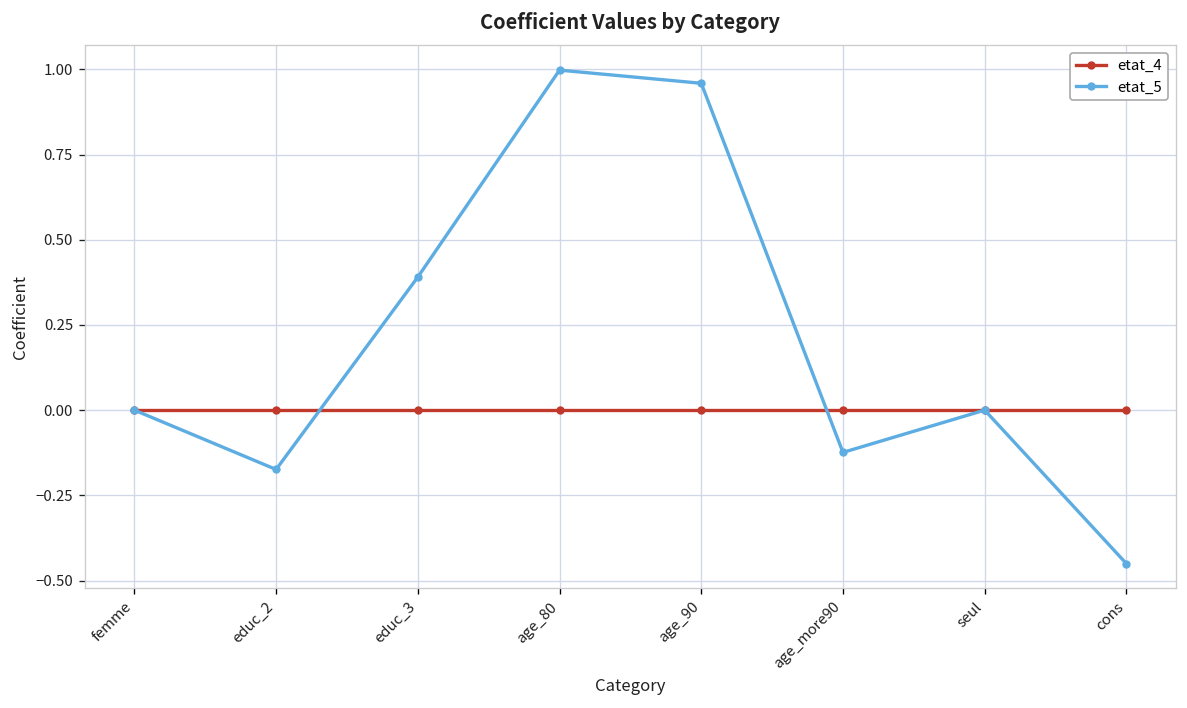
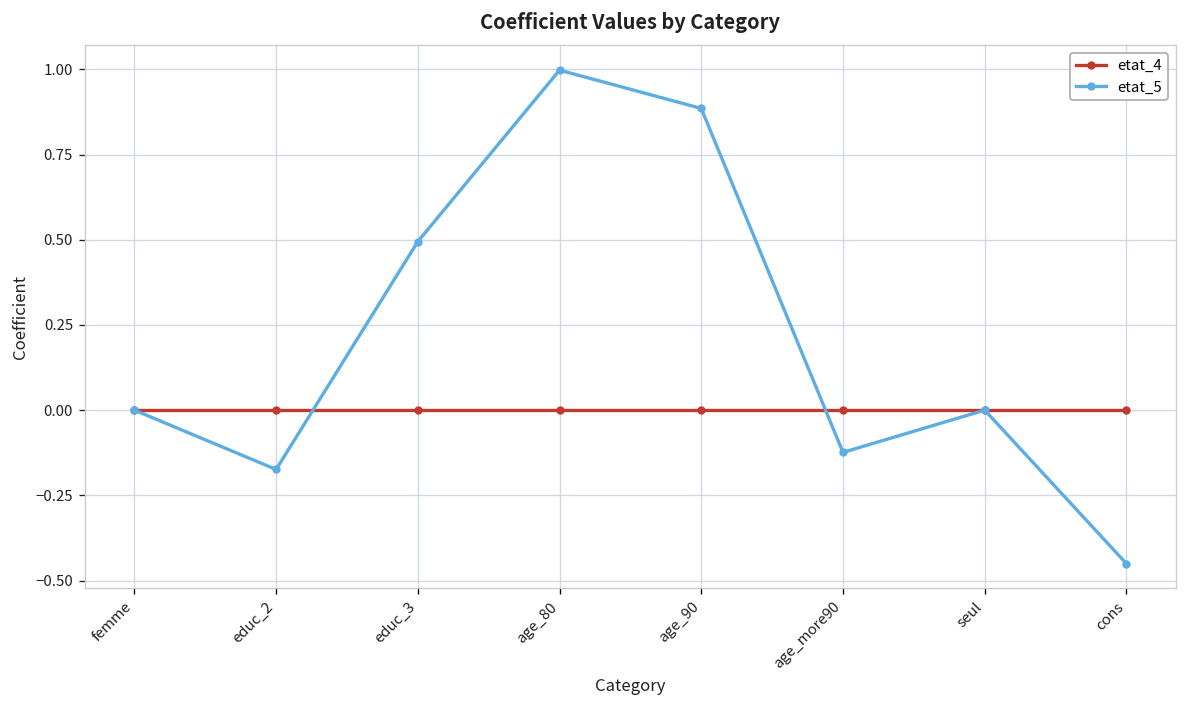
  {
    "etat_4": {
      "educ_2": 0.00,
      "educ_3": 0.00,
      "age_80": 0.00,
      "age_90": 0.00,
      "age_more90": 0.00,
      "cons": 0.00
    },
    "etat_5": {
      "educ_2": -0.17,
-     "educ_3": 0.39,
+     "educ_3": 0.49,
      "age_80": 1.00,
-     "age_90": 0.96,
+     "age_90": 0.89,
      "age_more90": -0.12,
      "cons": -0.45
    }
  }
